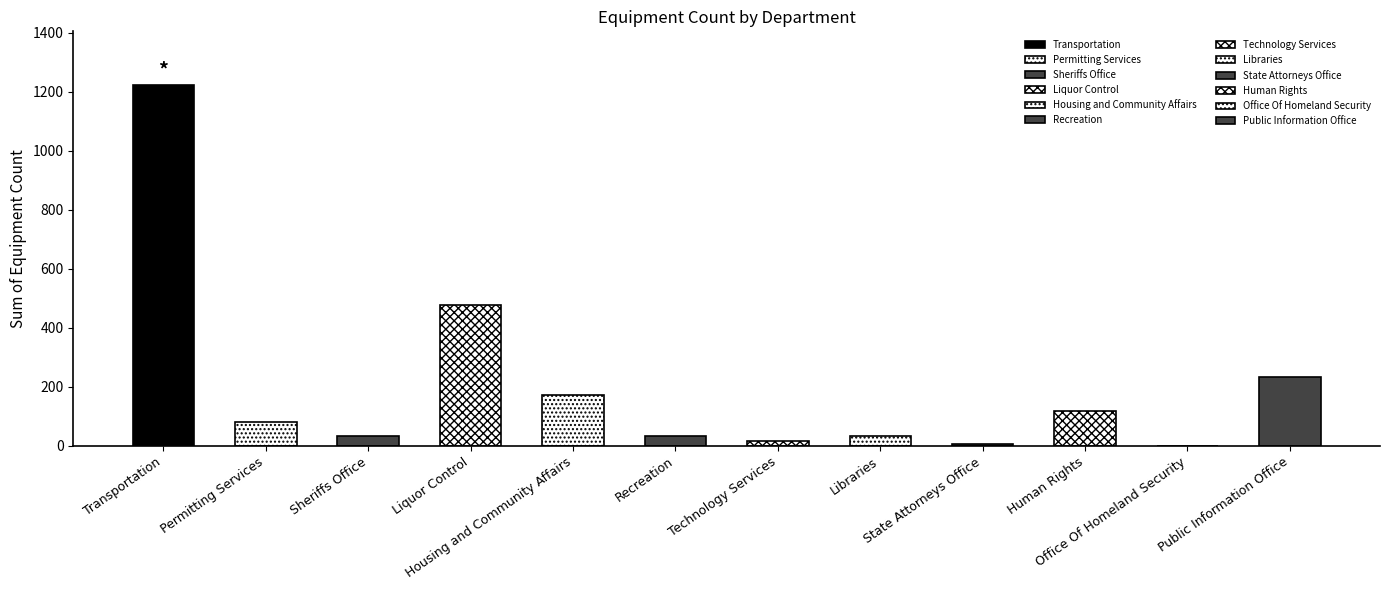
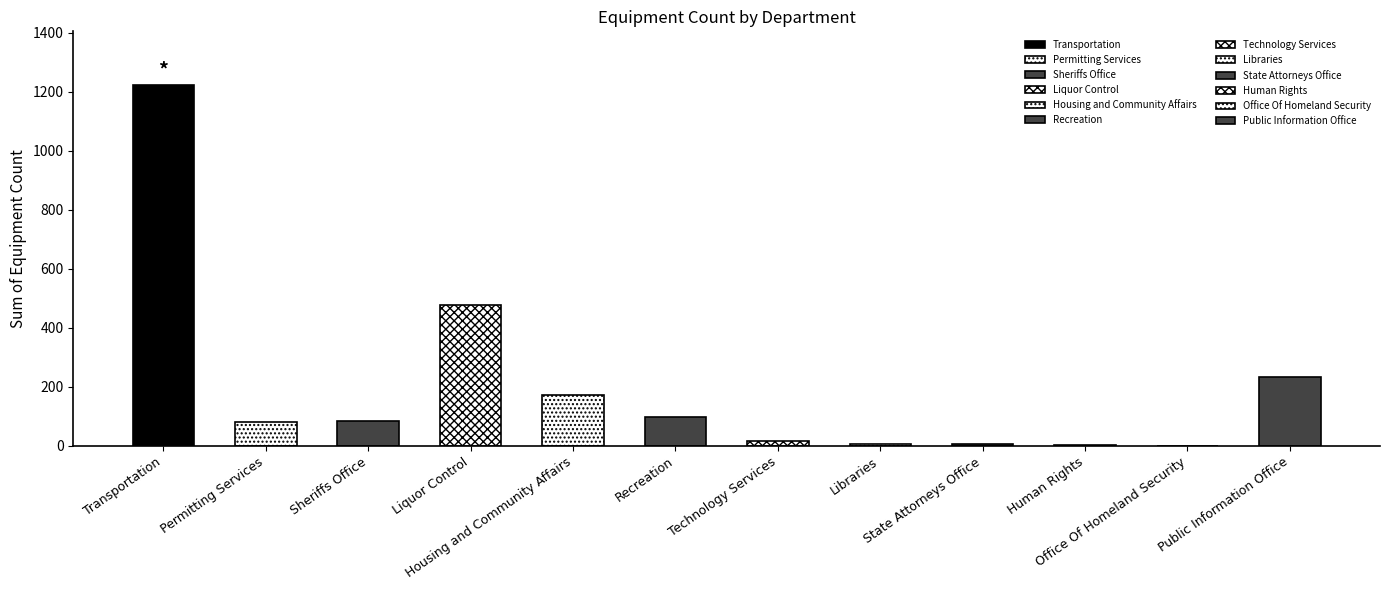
  {
    "Transportation": 1220,
    "Permitting Services": 80,
-   "Sheriffs Office": 30,
+   "Sheriffs Office": 90,
    "Liquor Control": 480,
    "Housing and Community Affairs": 170,
-   "Recreation": 40,
+   "Recreation": 100,
    "Technology Services": 20,
-   "Libraries": 40,
-   "Human Rights": 120,
+   "Libraries": 10,
+   "Human Rights": 0,
    "Public Information Office": 230
  }
